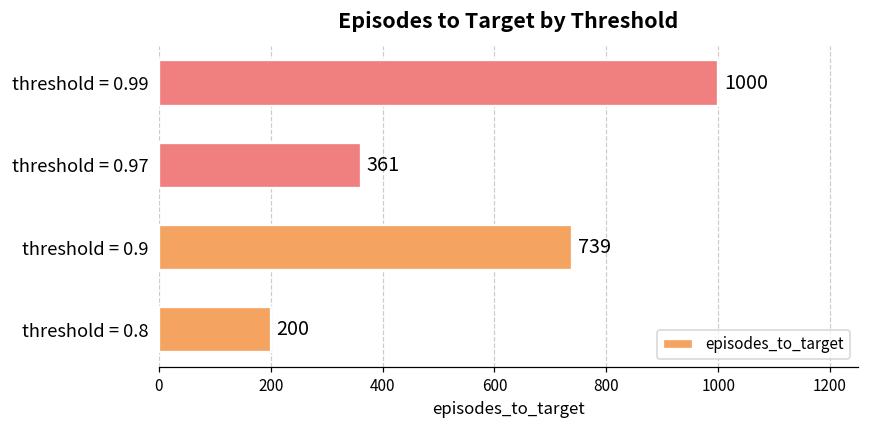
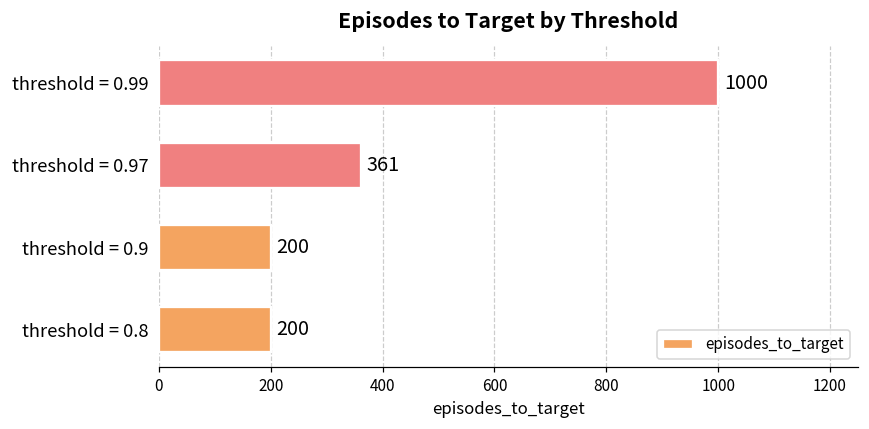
  {
    "threshold = 0.99": 1000,
    "threshold = 0.97": 361,
-   "threshold = 0.9": 739,
+   "threshold = 0.9": 200,
    "threshold = 0.8": 200
  }
